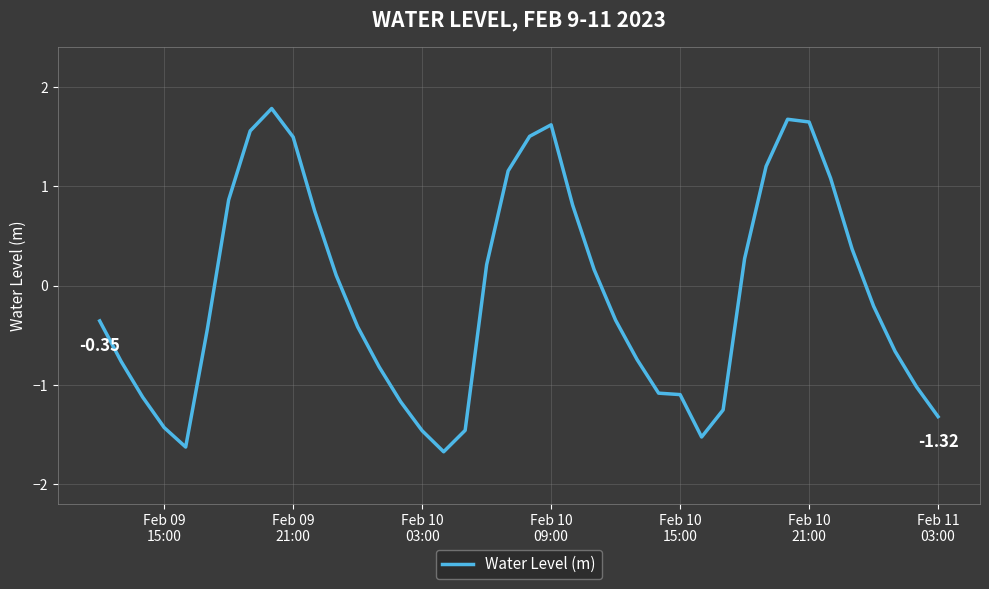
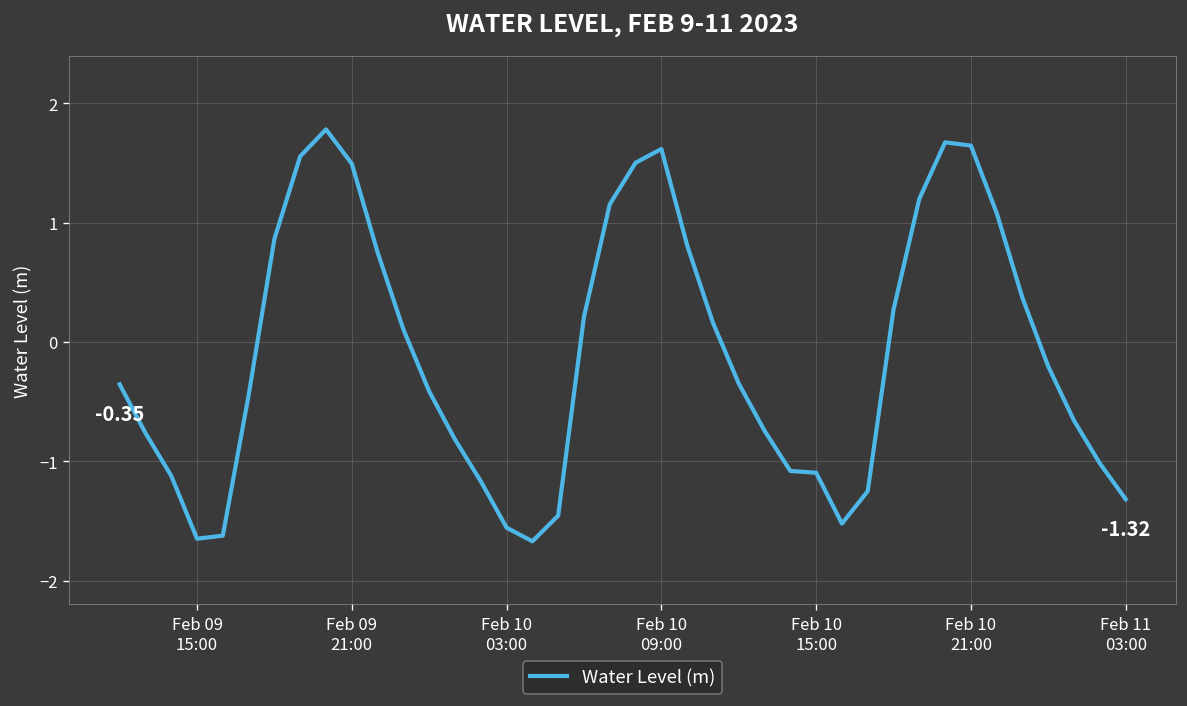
  {
-   "Feb 09 15:00": -1.4,
+   "Feb 09 15:00": -1.6,
    "Feb 09 21:00": 1.5,
-   "Feb 10 03:00": -1.5,
+   "Feb 10 03:00": -1.6,
    "Feb 10 09:00": 1.6,
    "Feb 10 15:00": -1.1,
    "Feb 10 21:00": 1.6
  }
